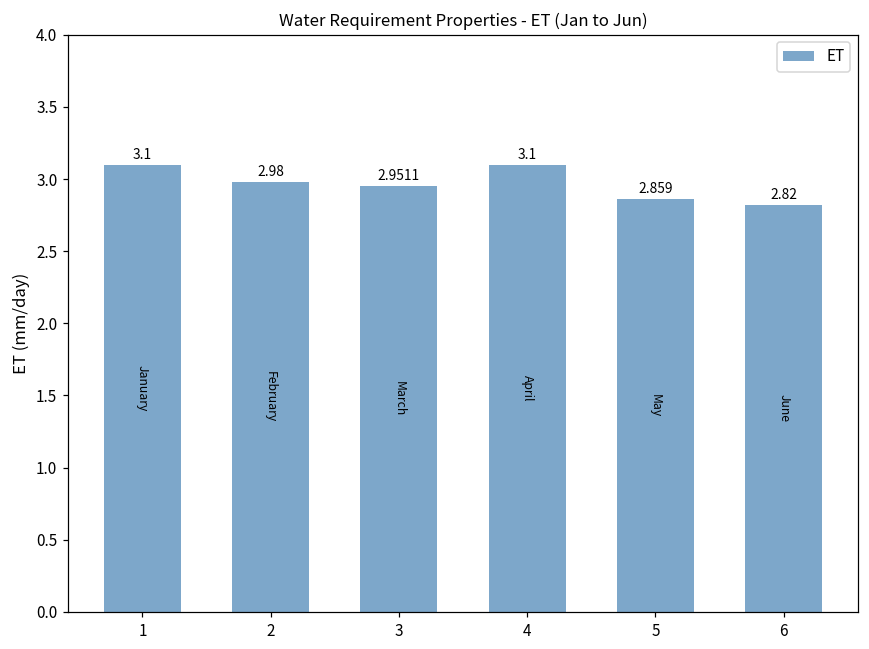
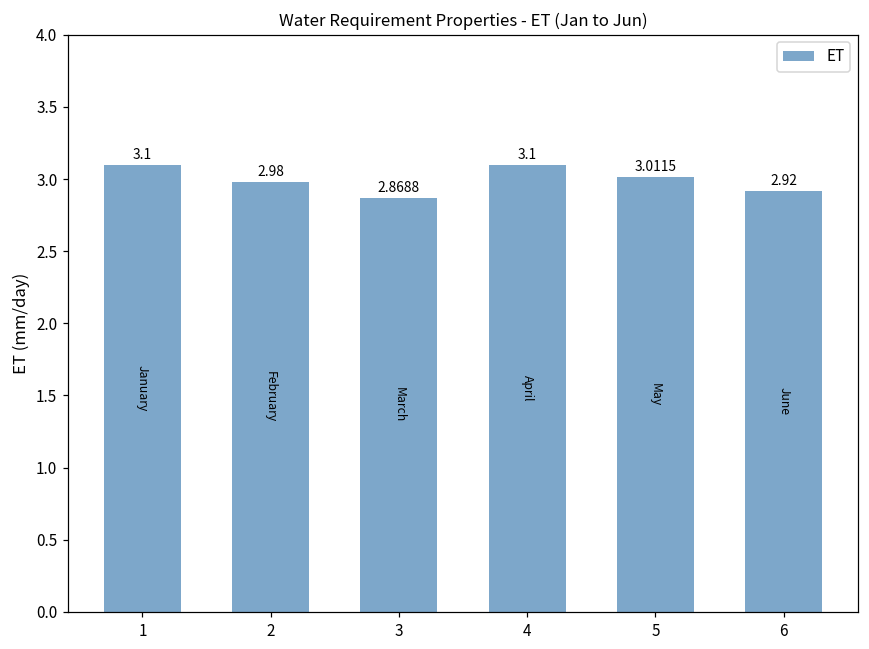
  {
    "1": 3.1,
    "2": 2.98,
-   "3": 2.9511,
+   "3": 2.8688,
    "4": 3.1,
-   "5": 2.859,
-   "6": 2.82
+   "5": 3.0115,
+   "6": 2.92
  }
